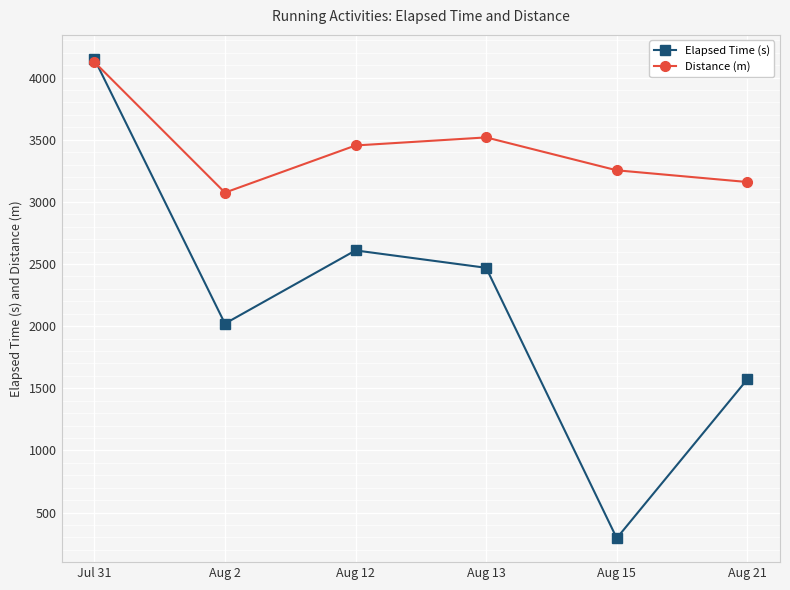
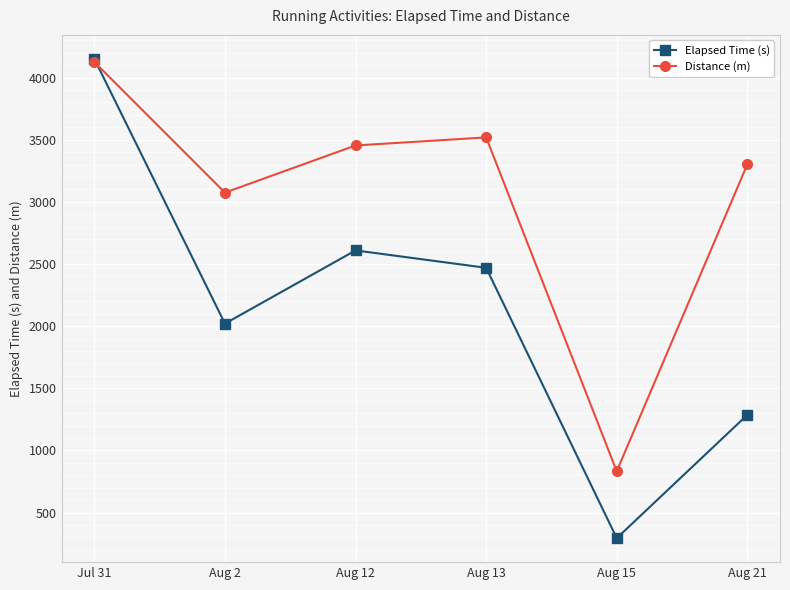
  {
    "Elapsed Time (s)": {
      "Jul 31": 4150,
      "Aug 2": 2020,
      "Aug 12": 2610,
      "Aug 13": 2470,
      "Aug 15": 290,
-     "Aug 21": 1570
+     "Aug 21": 1290
    },
    "Distance (m)": {
      "Jul 31": 4120,
      "Aug 2": 3070,
      "Aug 12": 3450,
      "Aug 13": 3520,
-     "Aug 15": 3250,
-     "Aug 21": 3160
+     "Aug 15": 830,
+     "Aug 21": 3300
    }
  }
